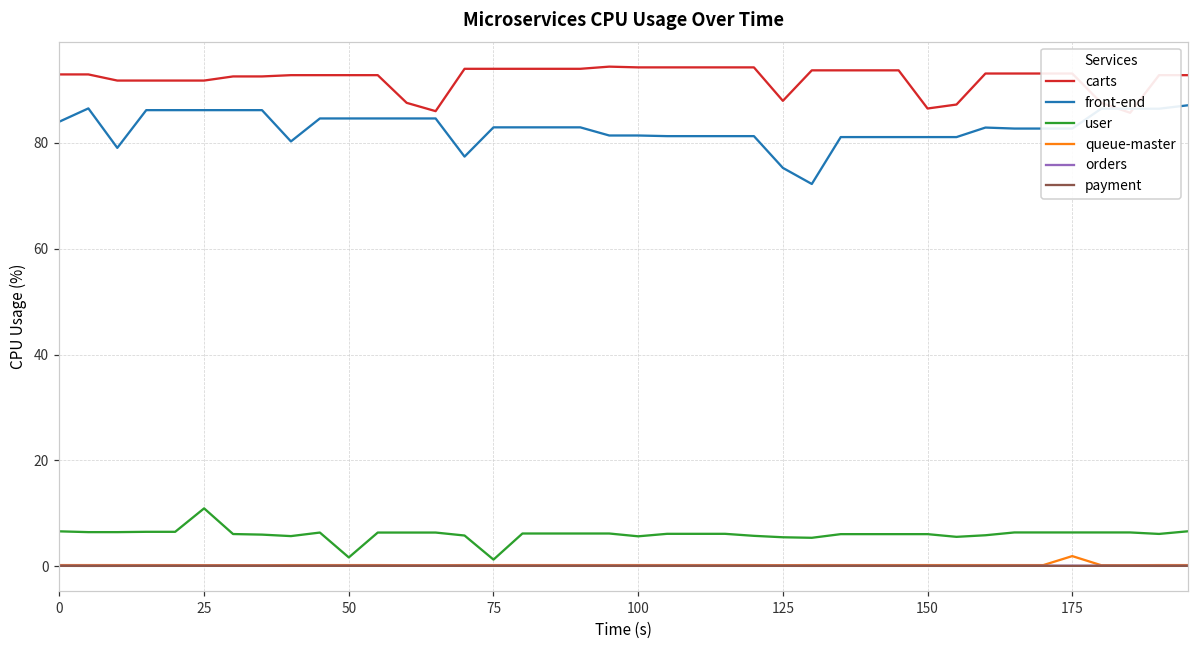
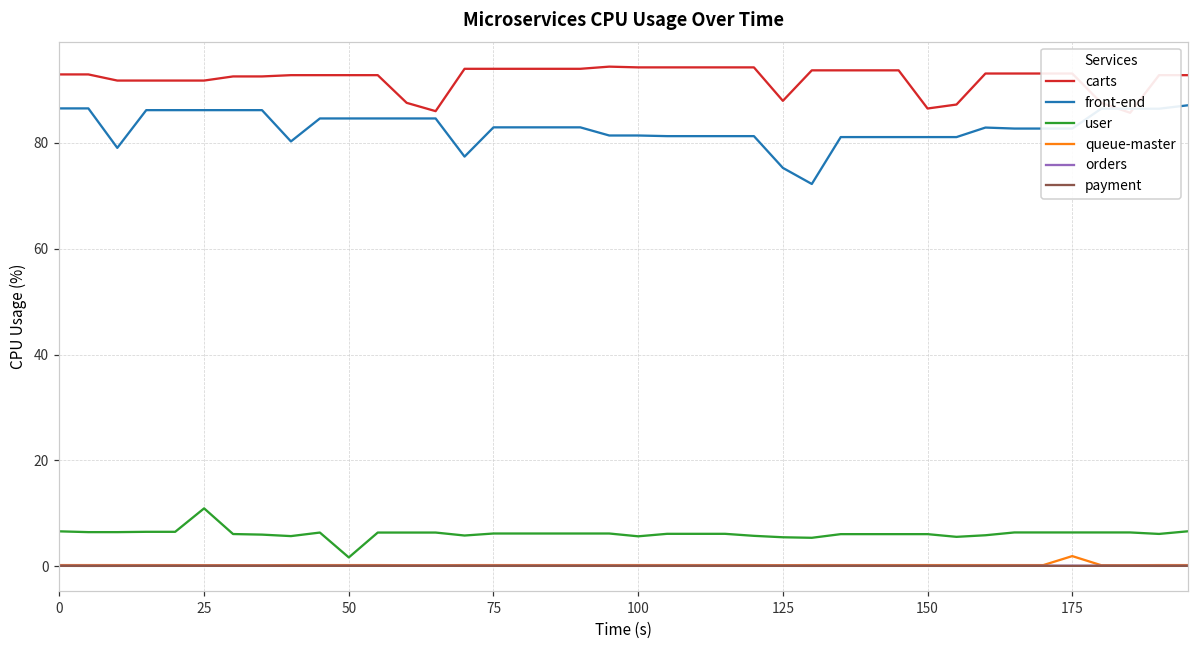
  {
    "carts": {
      "0": 93,
      "25": 92,
      "50": 93,
      "75": 94,
      "100": 94,
      "125": 88,
      "150": 86
    },
    "front-end": {
-     "0": 84,
+     "0": 87,
      "25": 86,
      "50": 85,
      "75": 83,
      "100": 81,
      "125": 75,
      "150": 81
    },
    "user": {
      "0": 7,
      "25": 11,
      "50": 2,
-     "75": 1,
+     "75": 6,
      "100": 6,
      "125": 5,
      "150": 6,
      "175": 6
    },
    "queue-master": {
      "175": 2
    },
    "payment": {
      "175": 0
    }
  }
